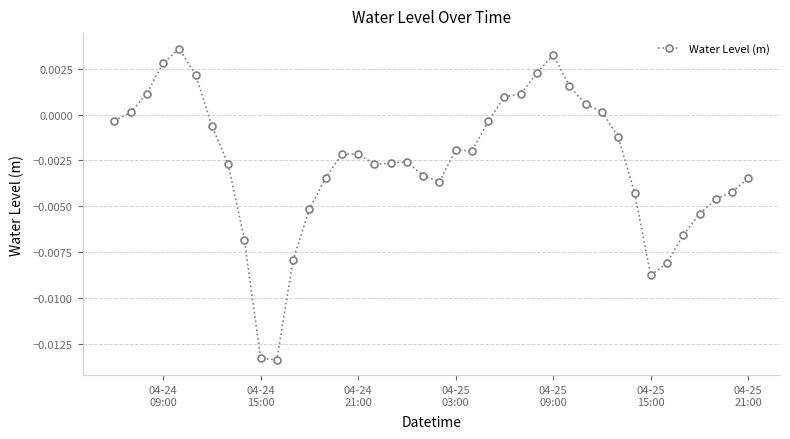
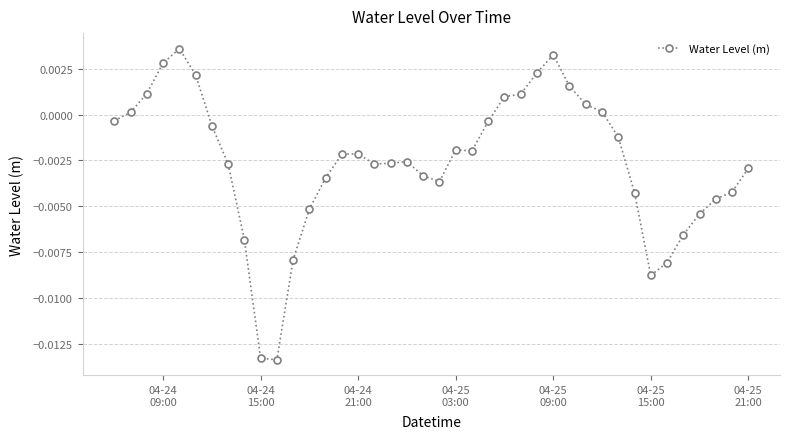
  {
    "04-24 09:00": 0.0028,
    "04-24 15:00": -0.0133,
    "04-24 21:00": -0.0022,
    "04-25 03:00": -0.0019,
    "04-25 09:00": 0.0033,
    "04-25 15:00": -0.0088,
-   "04-25 21:00": -0.0035
+   "04-25 21:00": -0.0029
  }
